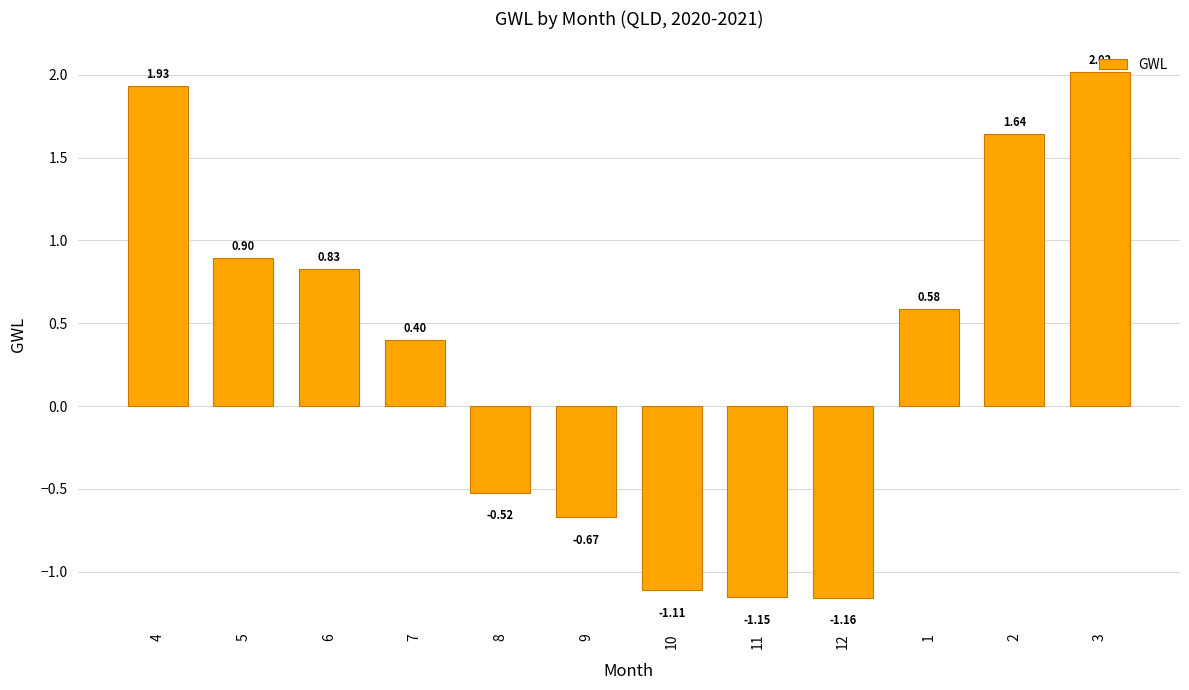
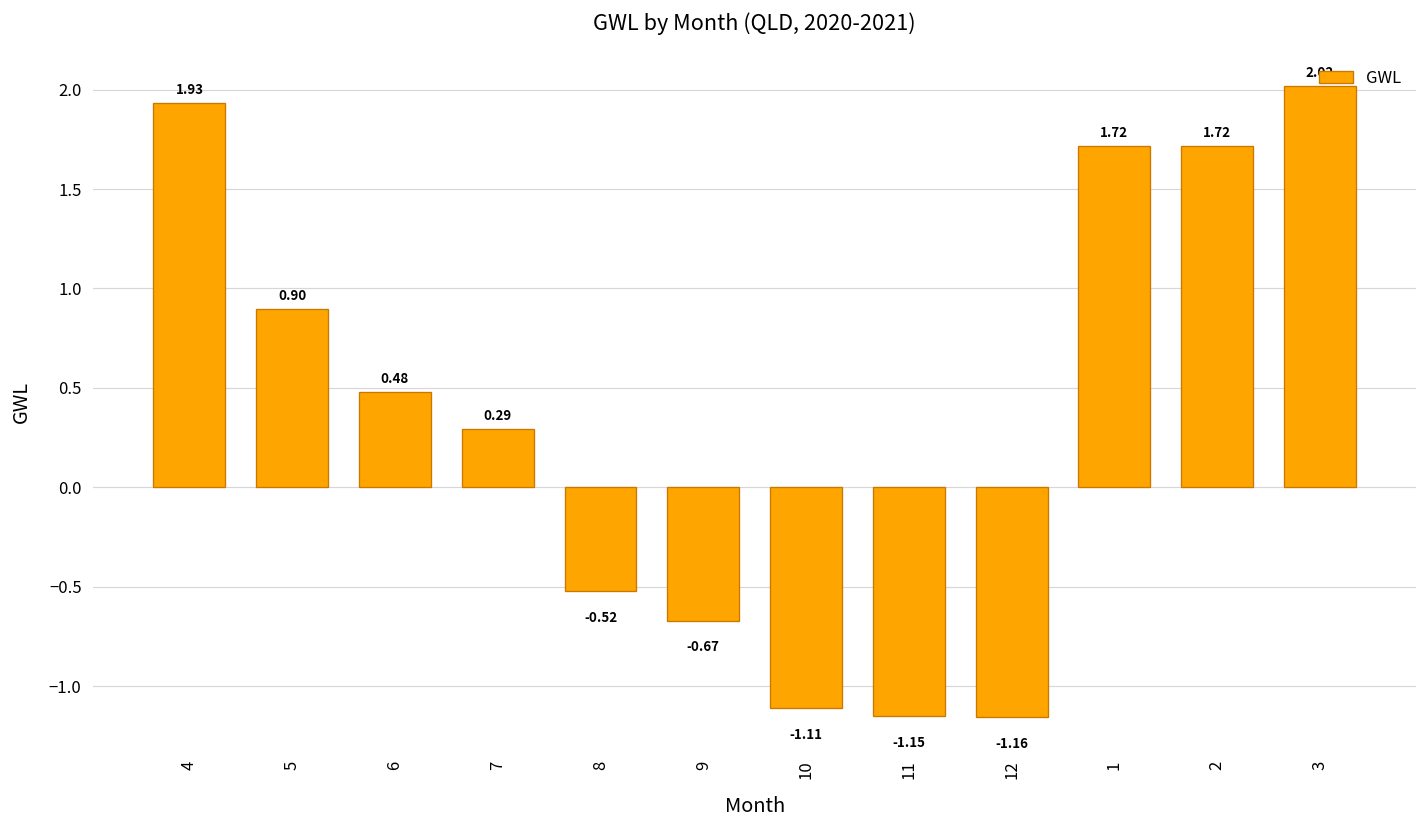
  {
    "4": 1.93,
    "5": 0.90,
-   "6": 0.83,
-   "7": 0.40,
+   "6": 0.48,
+   "7": 0.29,
    "8": -0.52,
    "9": -0.67,
    "10": -1.11,
    "11": -1.15,
    "12": -1.16,
-   "1": 0.58,
-   "2": 1.64,
+   "1": 1.72,
+   "2": 1.72,
    "3": 2.02
  }
